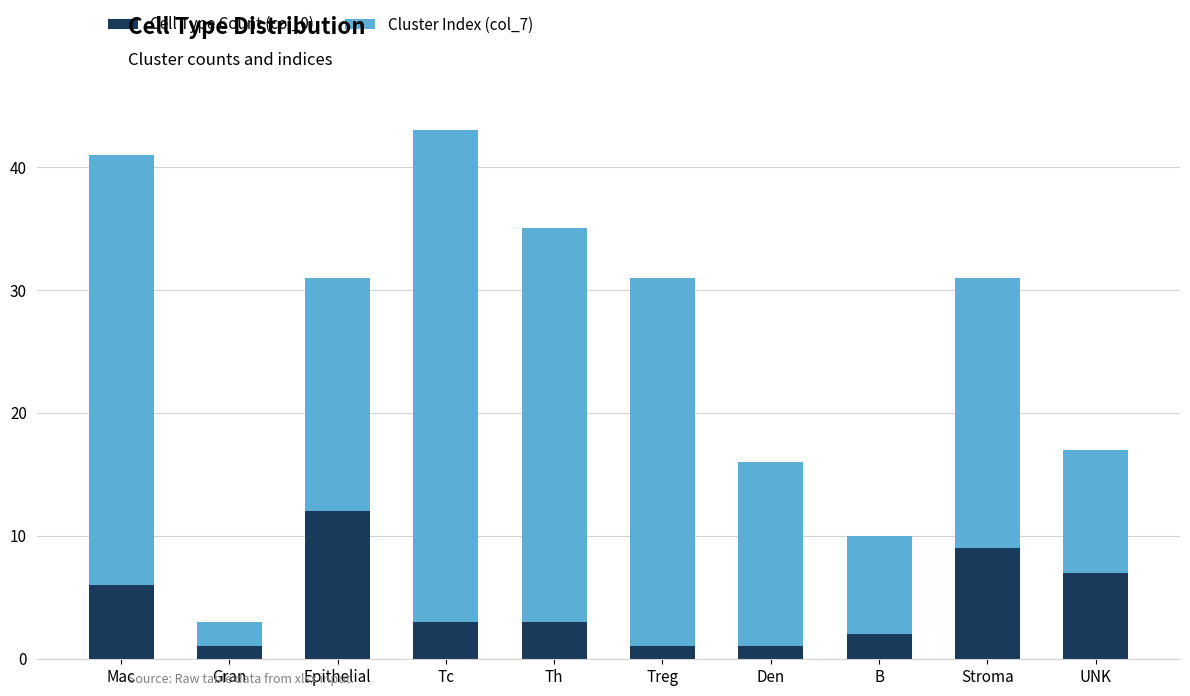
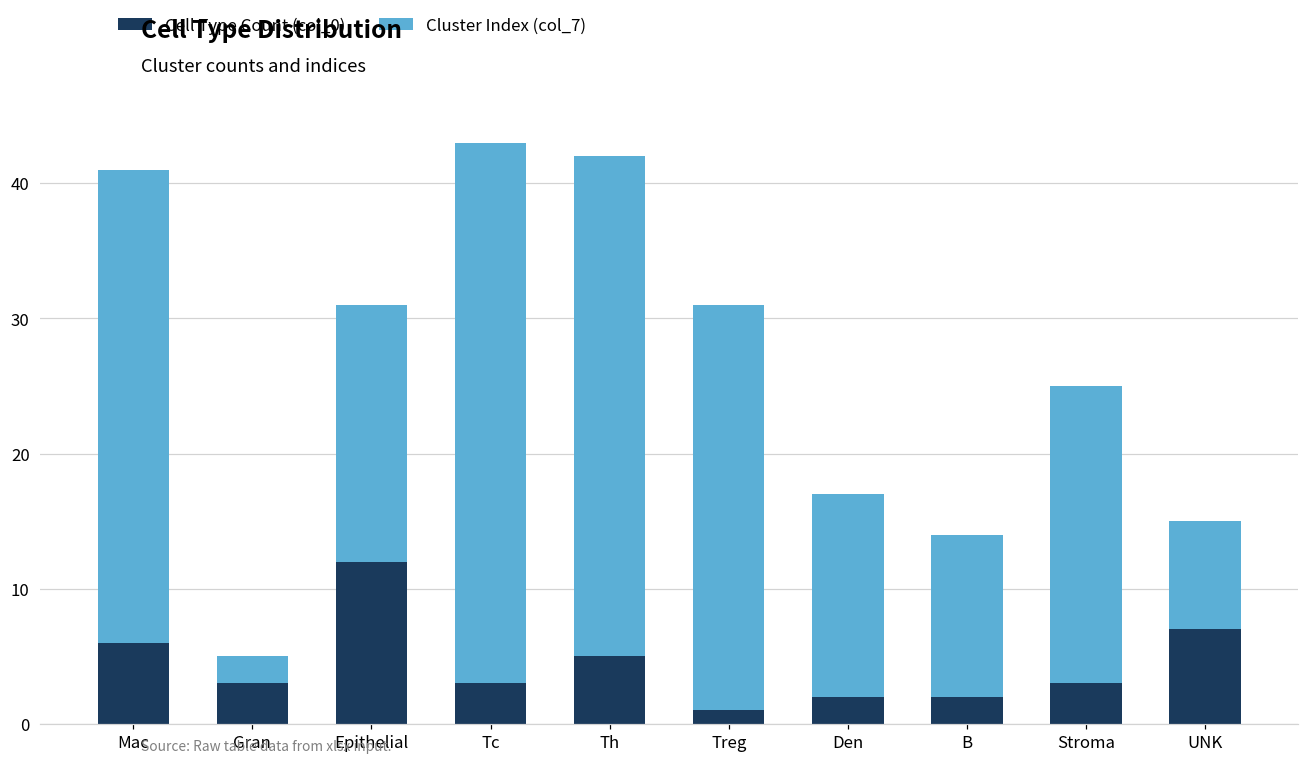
  {
    "Cell Type Count (col_0)": {
      "Mac": 6,
-     "Gran": 1,
+     "Gran": 3,
      "Epithelial": 12,
      "Tc": 3,
-     "Th": 3,
+     "Th": 5,
      "Treg": 1,
-     "Den": 1,
+     "Den": 2,
      "B": 2,
-     "Stroma": 9,
+     "Stroma": 3,
      "UNK": 7
    },
    "Cluster Index (col_7)": {
      "Mac": 35,
      "Gran": 2,
      "Epithelial": 19,
      "Tc": 40,
-     "Th": 32,
+     "Th": 37,
      "Treg": 30,
      "Den": 15,
-     "B": 8,
+     "B": 12,
      "Stroma": 22,
-     "UNK": 10
+     "UNK": 8
    }
  }
